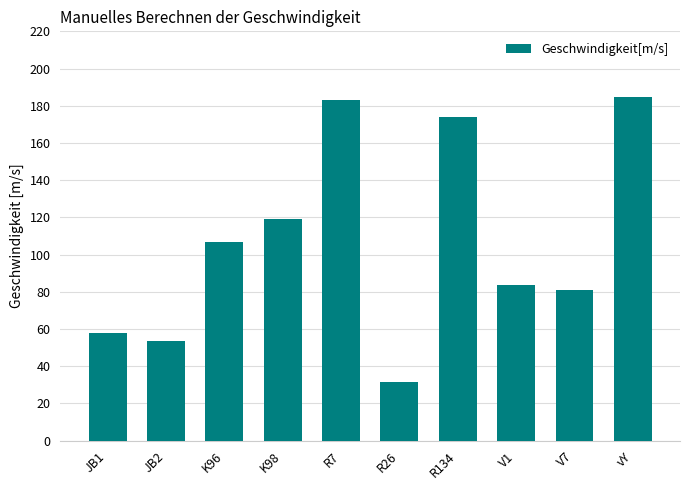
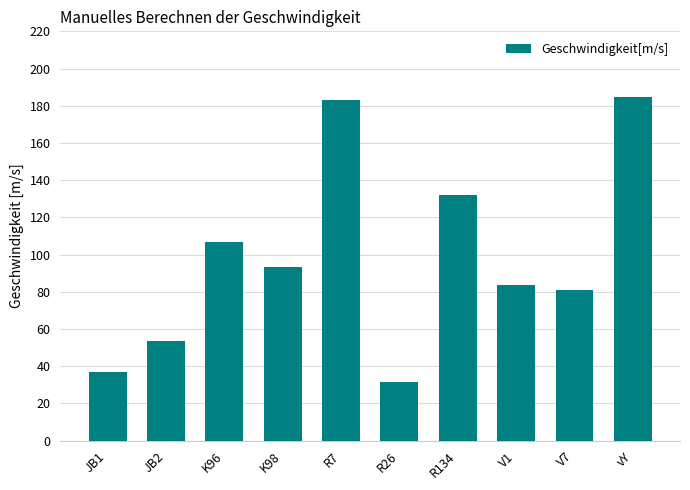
  {
-   "JB1": 58,
+   "JB1": 37,
    "JB2": 54,
    "K96": 107,
-   "K98": 119,
+   "K98": 93,
    "R7": 183,
    "R26": 32,
-   "R134": 174,
+   "R134": 132,
    "V1": 84,
    "V7": 81,
    "vY": 185
  }
